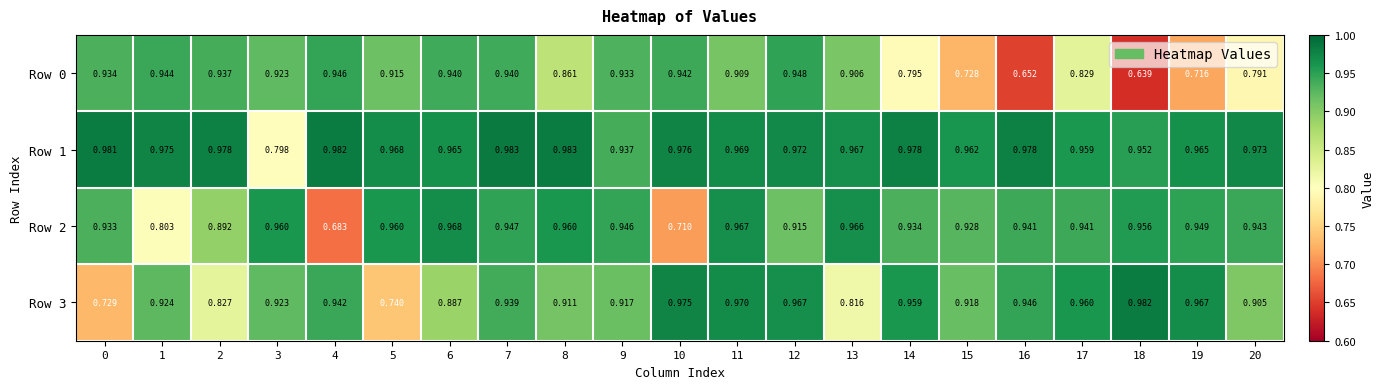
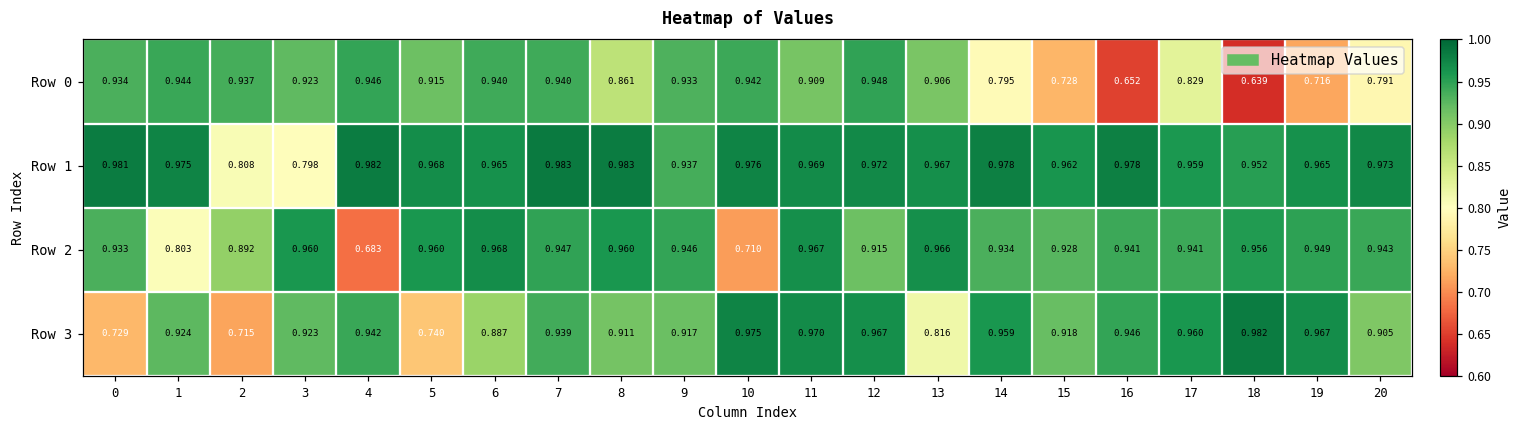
  {
    "Row 0": {
      "0": 0.934,
      "1": 0.944,
      "2": 0.937,
      "3": 0.923,
      "4": 0.946,
      "5": 0.915,
      "6": 0.940,
      "7": 0.940,
      "8": 0.861,
      "9": 0.933,
      "10": 0.942,
      "11": 0.909,
      "12": 0.948,
      "13": 0.906,
      "14": 0.795,
      "15": 0.728,
      "16": 0.652,
      "17": 0.829,
      "18": 0.639,
      "19": 0.716,
      "20": 0.791
    },
    "Row 1": {
      "0": 0.981,
      "1": 0.975,
-     "2": 0.978,
+     "2": 0.808,
      "3": 0.798,
      "4": 0.982,
      "5": 0.968,
      "6": 0.965,
      "7": 0.983,
      "8": 0.983,
      "9": 0.937,
      "10": 0.976,
      "11": 0.969,
      "12": 0.972,
      "13": 0.967,
      "14": 0.978,
      "15": 0.962,
      "16": 0.978,
      "17": 0.959,
      "18": 0.952,
      "19": 0.965,
      "20": 0.973
    },
    "Row 2": {
      "0": 0.933,
      "1": 0.803,
      "2": 0.892,
      "3": 0.960,
      "4": 0.683,
      "5": 0.960,
      "6": 0.968,
      "7": 0.947,
      "8": 0.960,
      "9": 0.946,
      "10": 0.710,
      "11": 0.967,
      "12": 0.915,
      "13": 0.966,
      "14": 0.934,
      "15": 0.928,
      "16": 0.941,
      "17": 0.941,
      "18": 0.956,
      "19": 0.949,
      "20": 0.943
    },
    "Row 3": {
      "0": 0.729,
      "1": 0.924,
-     "2": 0.827,
+     "2": 0.715,
      "3": 0.923,
      "4": 0.942,
      "5": 0.740,
      "6": 0.887,
      "7": 0.939,
      "8": 0.911,
      "9": 0.917,
      "10": 0.975,
      "11": 0.970,
      "12": 0.967,
      "13": 0.816,
      "14": 0.959,
      "15": 0.918,
      "16": 0.946,
      "17": 0.960,
      "18": 0.982,
      "19": 0.967,
      "20": 0.905
    }
  }
